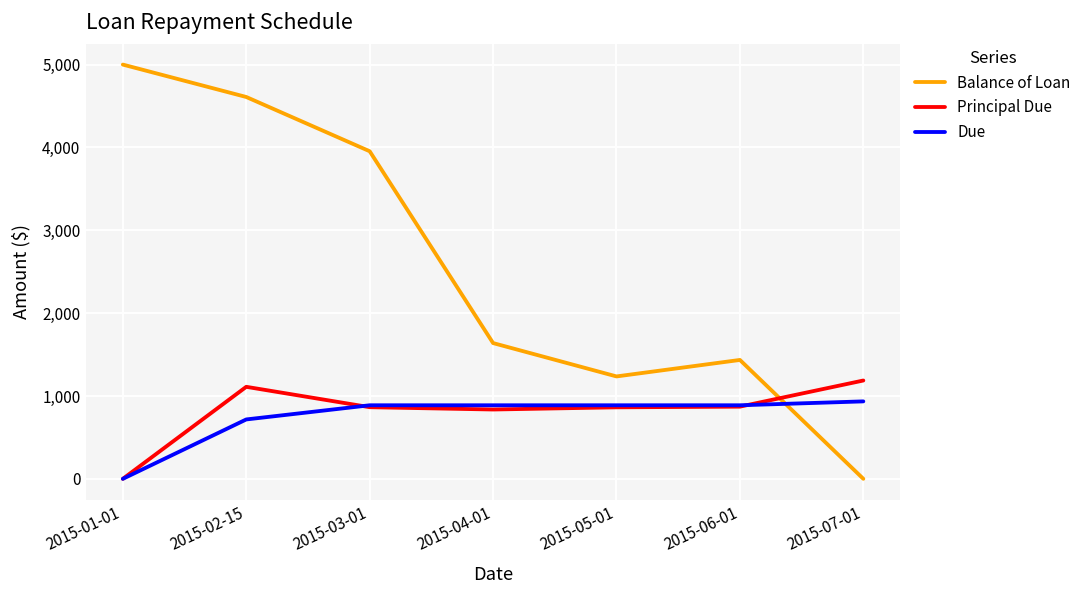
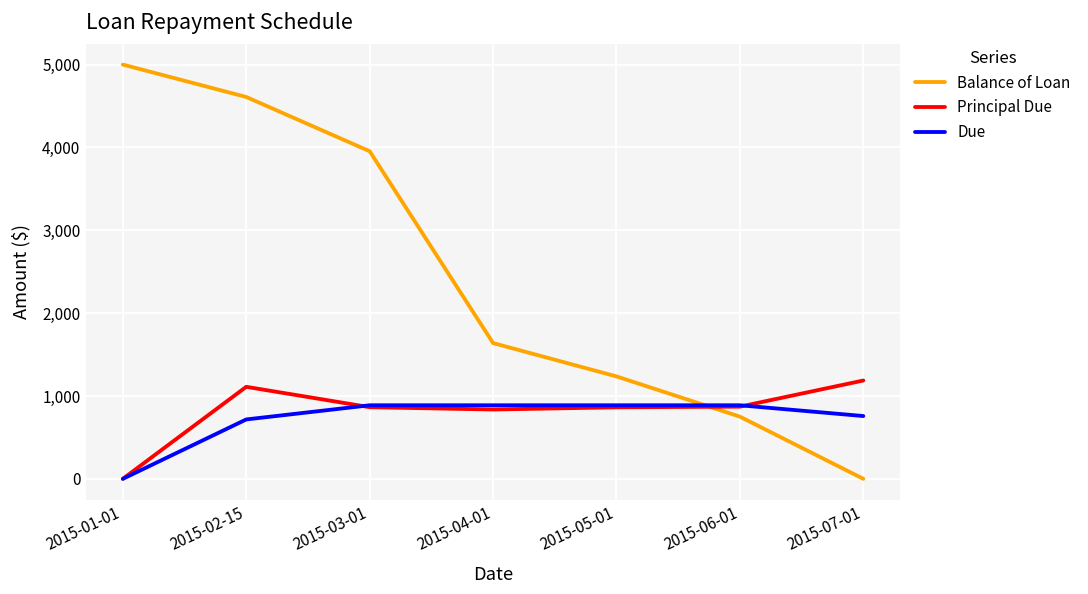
  {
    "Balance of Loan": {
      "2015-01-01": "5,000",
      "2015-02-15": "4,600",
      "2015-03-01": "4,000",
      "2015-04-01": "1,600",
      "2015-05-01": "1,200",
-     "2015-06-01": "1,400",
+     "2015-06-01": "800",
      "2015-07-01": "0"
    },
    "Principal Due": {
      "2015-02-15": "1,100",
      "2015-04-01": "800",
      "2015-07-01": "1,200"
    },
    "Due": {
      "2015-02-15": "700",
      "2015-04-01": "900",
-     "2015-07-01": "900"
+     "2015-07-01": "800"
    }
  }
